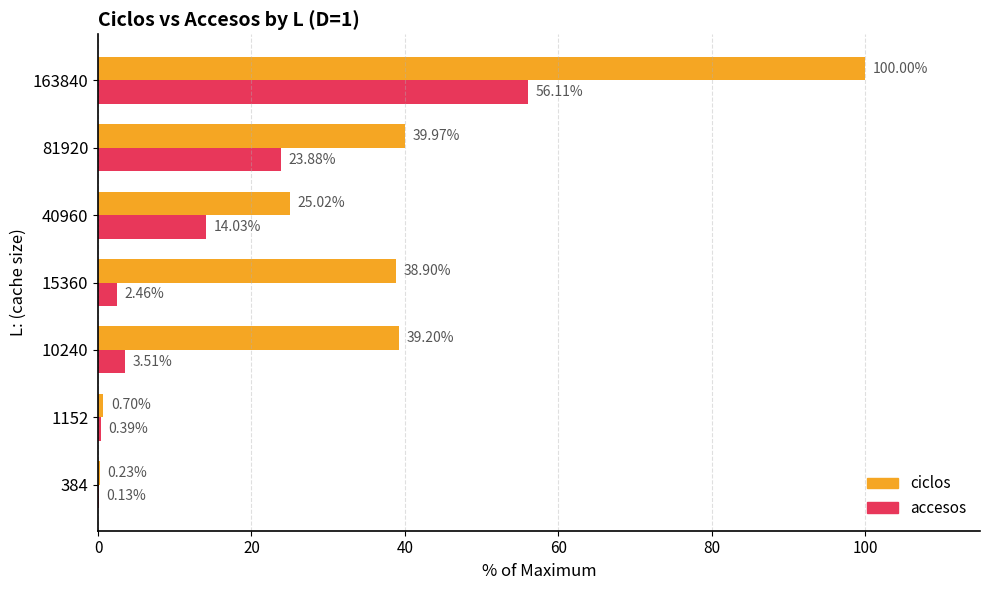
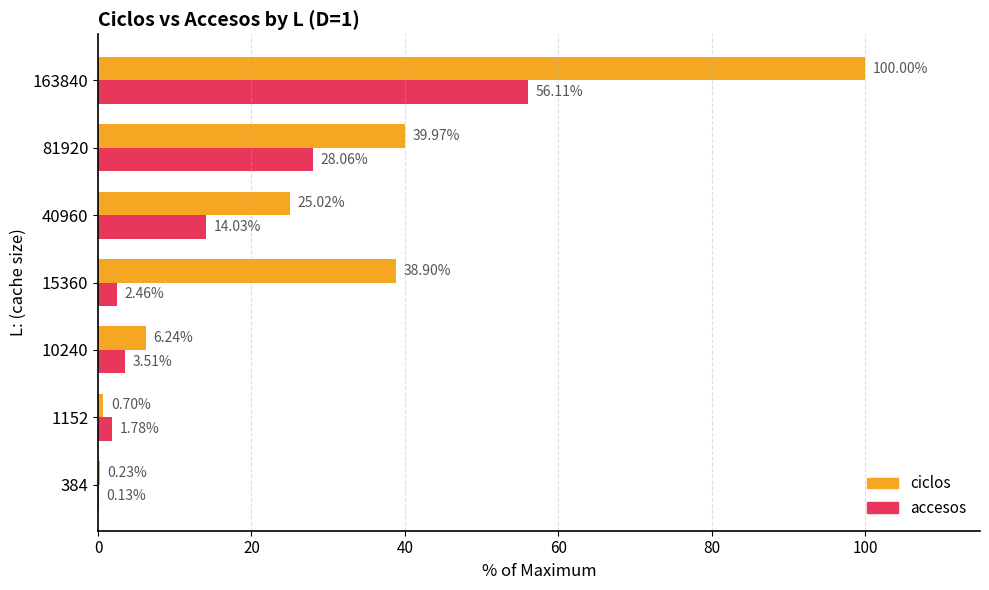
  {
    "ciclos": {
      "163840": "100.00%",
      "81920": "39.97%",
      "40960": "25.02%",
      "15360": "38.90%",
-     "10240": "39.20%",
+     "10240": "6.24%",
      "1152": "0.70%",
      "384": "0.23%"
    },
    "accesos": {
      "163840": "56.11%",
-     "81920": "23.88%",
+     "81920": "28.06%",
      "40960": "14.03%",
      "15360": "2.46%",
      "10240": "3.51%",
-     "1152": "0.39%",
+     "1152": "1.78%",
      "384": "0.13%"
    }
  }
